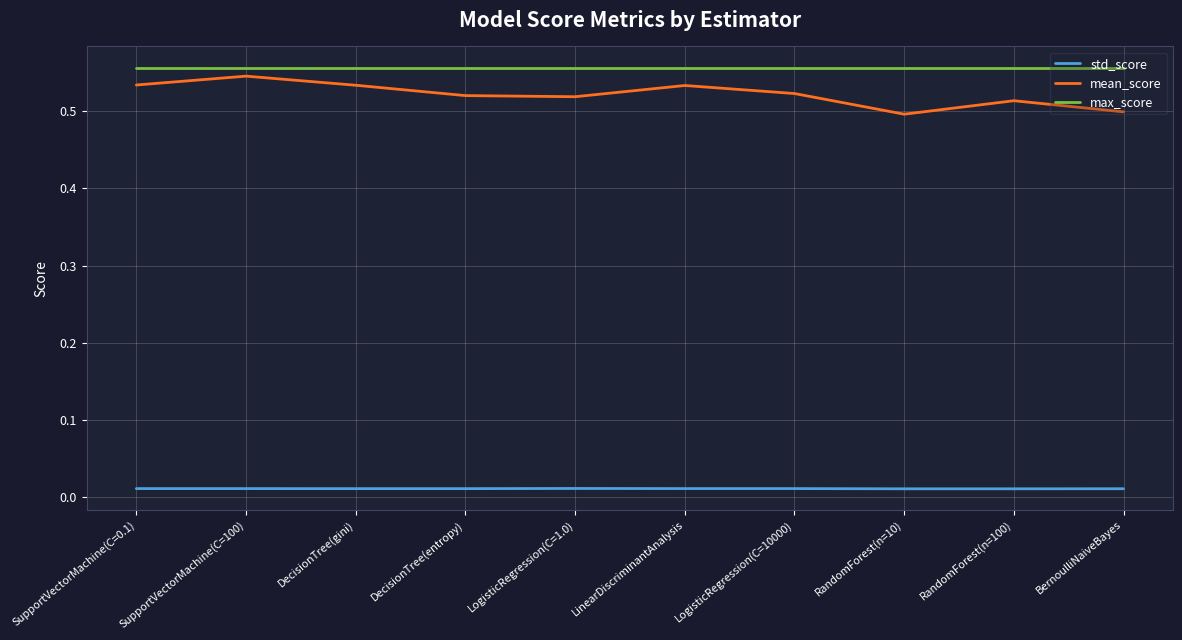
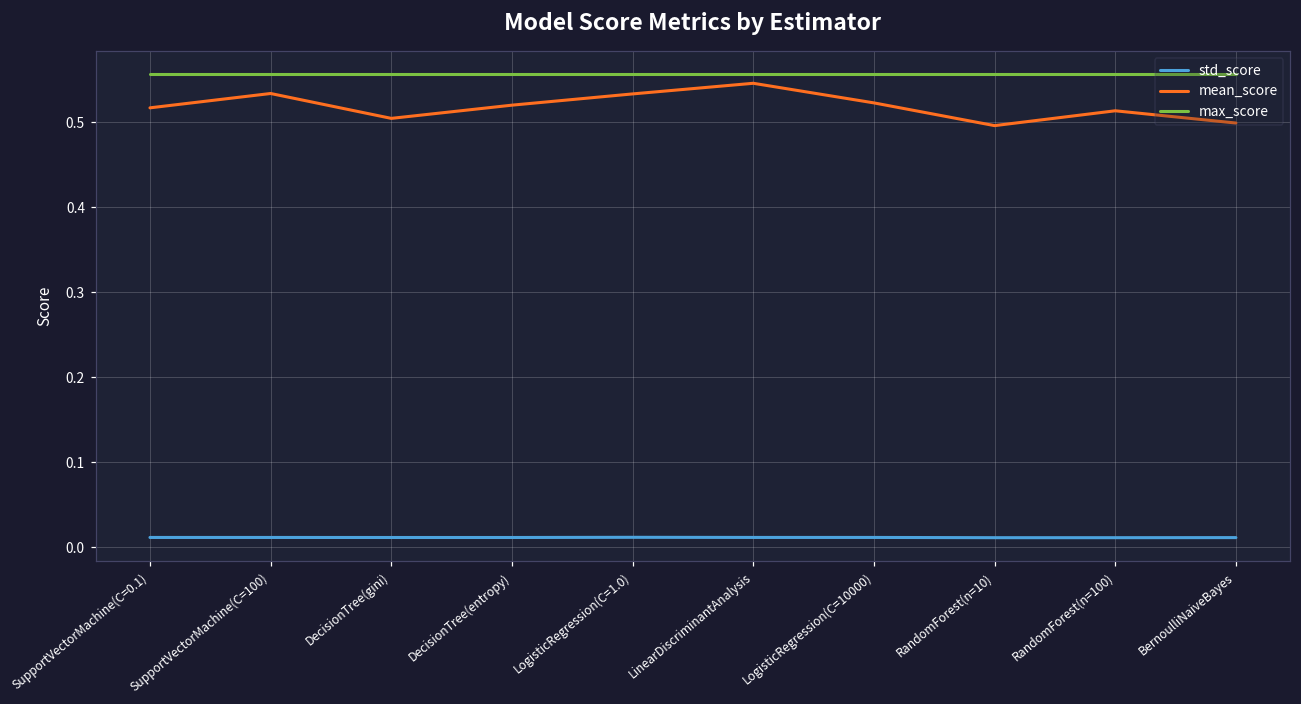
  {
    "std_score": {
      "SupportVectorMachine(C=0.1)": 0.01,
      "SupportVectorMachine(C=100)": 0.01,
      "DecisionTree(gini)": 0.01,
      "DecisionTree(entropy)": 0.01,
      "LogisticRegression(C=1.0)": 0.01,
      "LinearDiscriminantAnalysis": 0.01,
      "LogisticRegression(C=10000)": 0.01,
      "RandomForest(n=10)": 0.01,
      "RandomForest(n=100)": 0.01,
      "BernoulliNaiveBayes": 0.01
    },
    "mean_score": {
-     "SupportVectorMachine(C=0.1)": 0.53,
-     "SupportVectorMachine(C=100)": 0.55,
-     "DecisionTree(gini)": 0.53,
+     "SupportVectorMachine(C=0.1)": 0.52,
+     "SupportVectorMachine(C=100)": 0.53,
+     "DecisionTree(gini)": 0.50,
      "DecisionTree(entropy)": 0.52,
-     "LogisticRegression(C=1.0)": 0.52,
-     "LinearDiscriminantAnalysis": 0.53,
+     "LogisticRegression(C=1.0)": 0.53,
+     "LinearDiscriminantAnalysis": 0.55,
      "LogisticRegression(C=10000)": 0.52,
      "RandomForest(n=10)": 0.50,
      "RandomForest(n=100)": 0.51
    },
    "max_score": {
      "SupportVectorMachine(C=0.1)": 0.56,
      "SupportVectorMachine(C=100)": 0.56,
      "DecisionTree(gini)": 0.56,
      "DecisionTree(entropy)": 0.56,
      "LogisticRegression(C=1.0)": 0.56,
      "LinearDiscriminantAnalysis": 0.56,
      "LogisticRegression(C=10000)": 0.56,
      "RandomForest(n=10)": 0.56,
      "RandomForest(n=100)": 0.56
    }
  }
